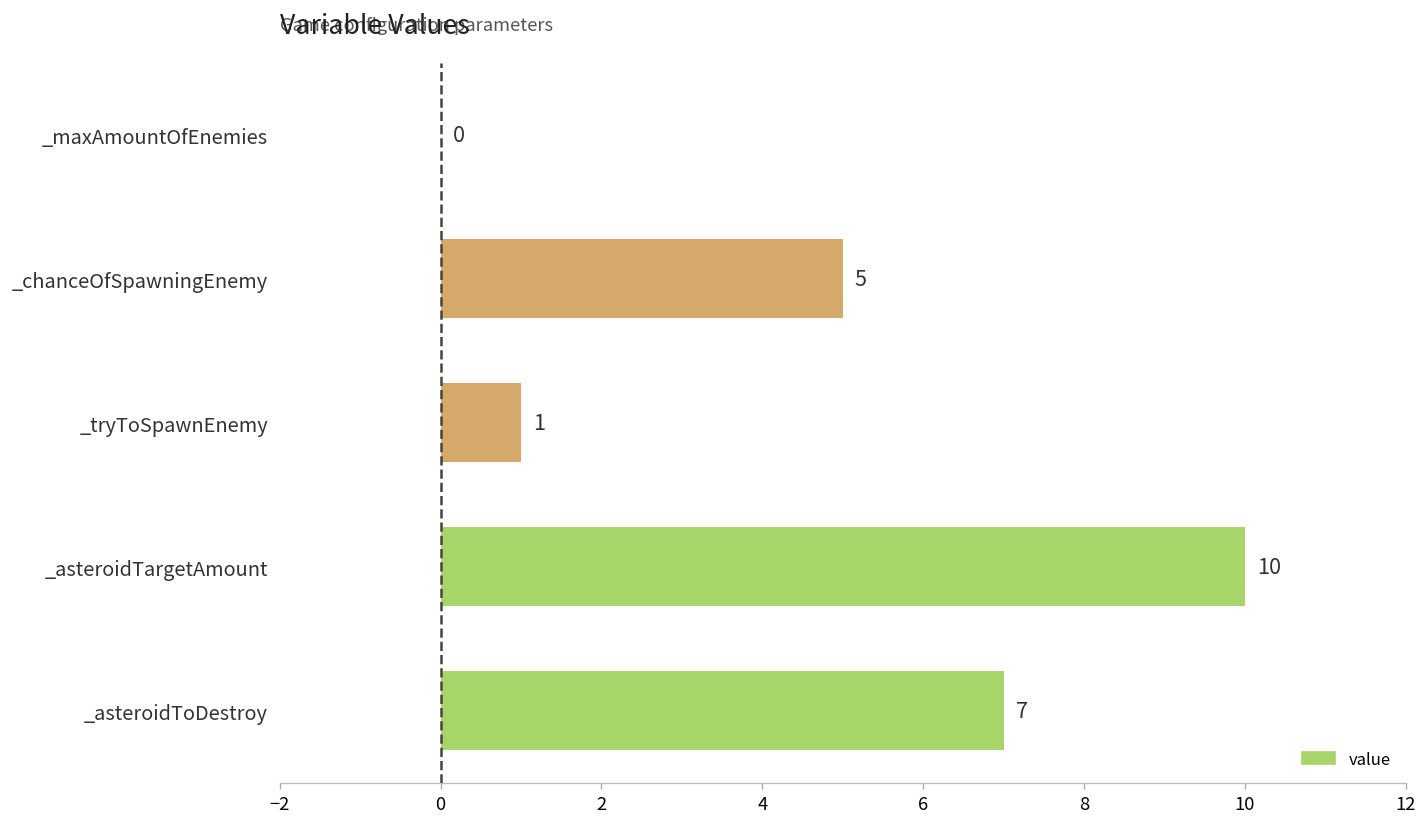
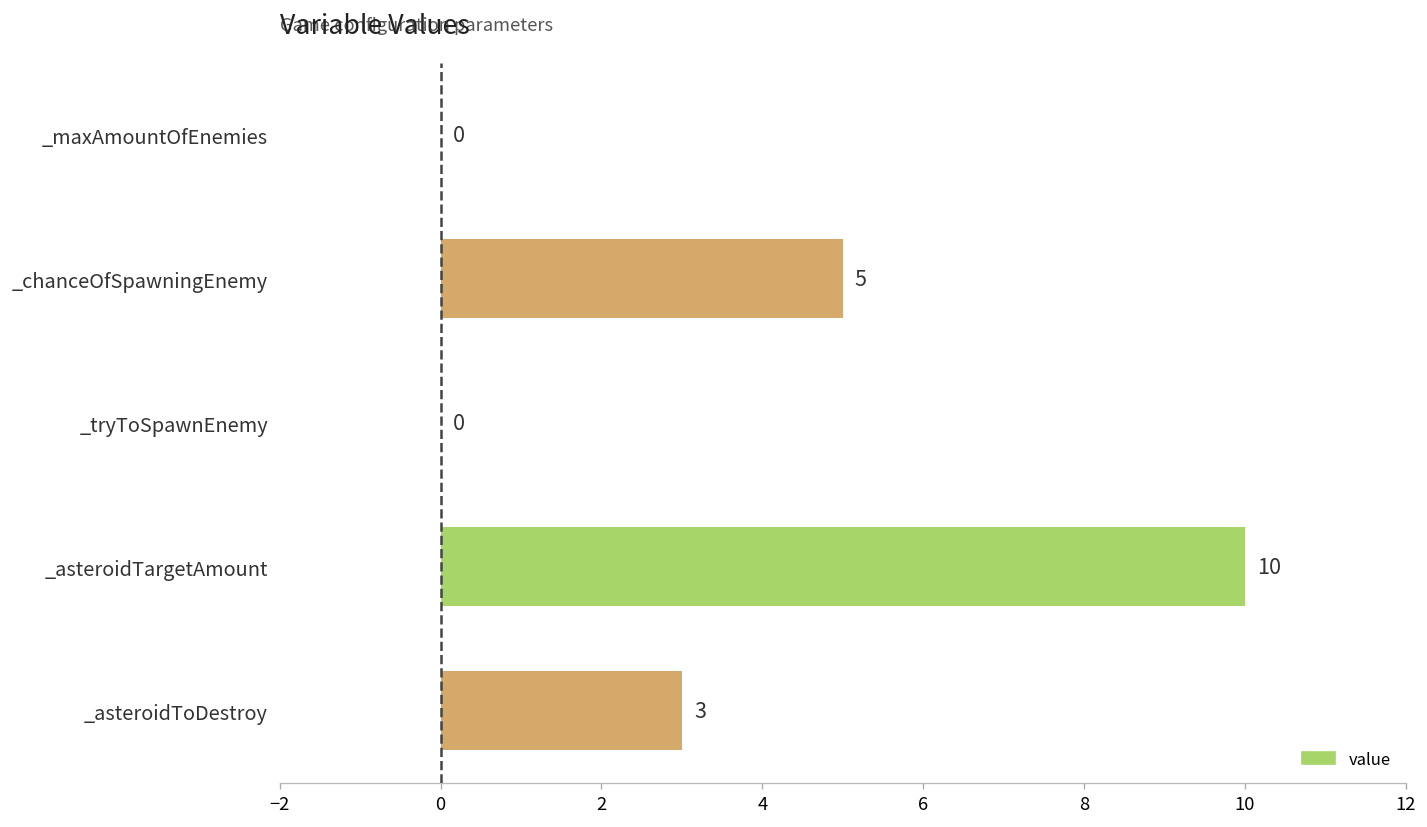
  {
    "_maxAmountOfEnemies": 0,
    "_chanceOfSpawningEnemy": 5,
-   "_tryToSpawnEnemy": 1,
+   "_tryToSpawnEnemy": 0,
    "_asteroidTargetAmount": 10,
-   "_asteroidToDestroy": 7
+   "_asteroidToDestroy": 3
  }
